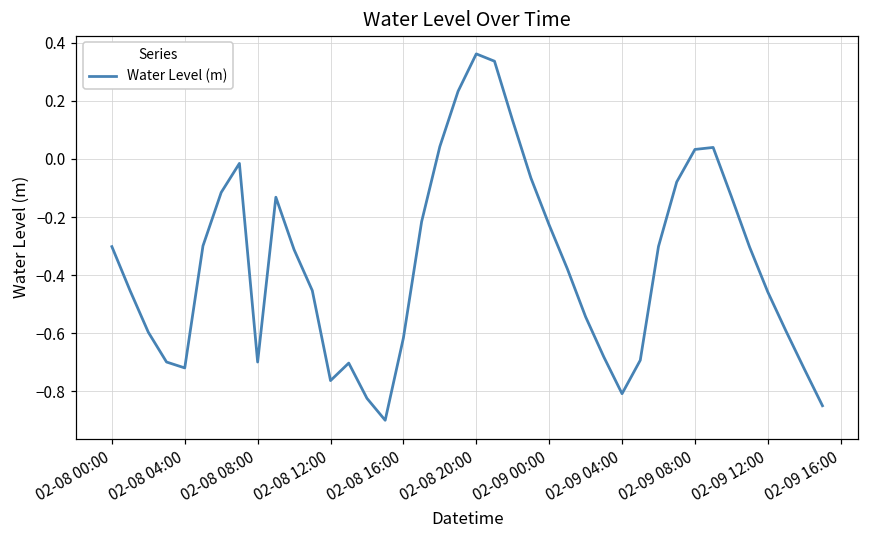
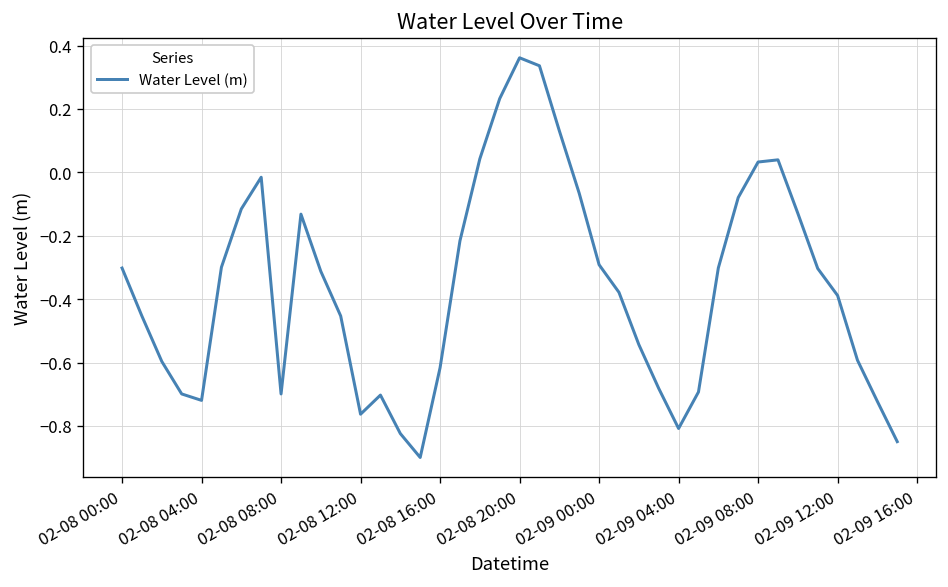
  {
    "02-08 00:00": -0.30,
    "02-08 04:00": -0.72,
    "02-08 08:00": -0.70,
    "02-08 12:00": -0.76,
    "02-08 16:00": -0.62,
    "02-08 20:00": 0.36,
-   "02-09 00:00": -0.23,
+   "02-09 00:00": -0.29,
    "02-09 04:00": -0.81,
    "02-09 08:00": 0.03,
-   "02-09 12:00": -0.46
+   "02-09 12:00": -0.39
  }
